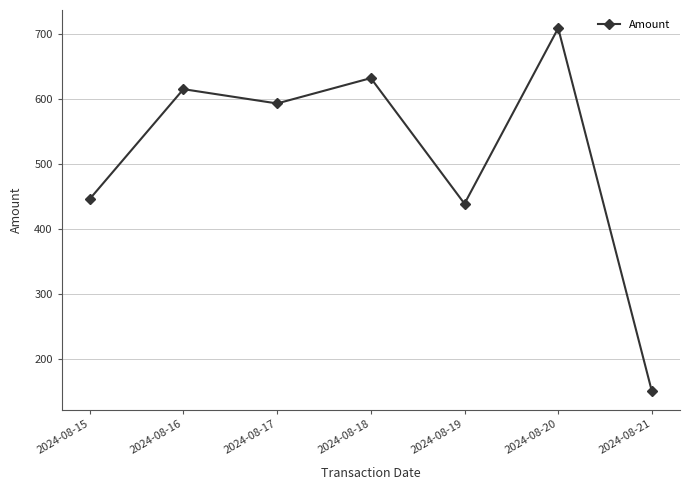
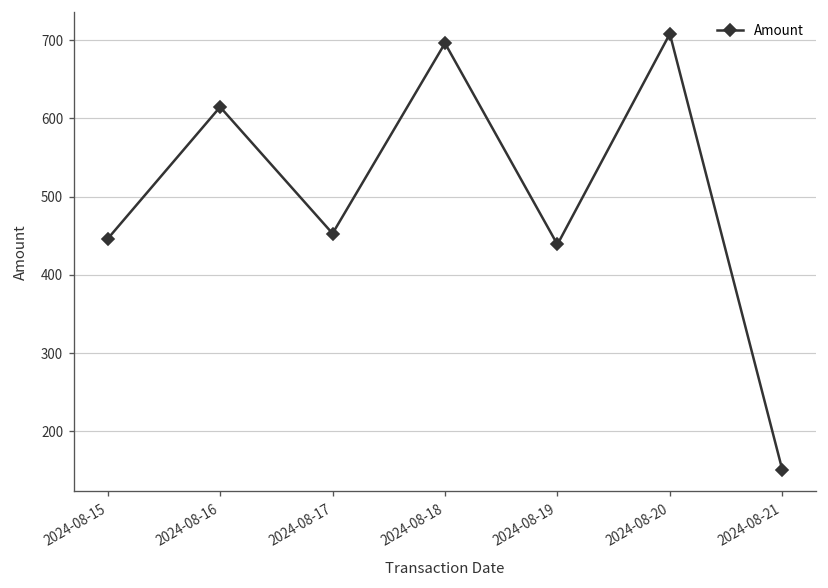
  {
    "2024-08-15": 450,
    "2024-08-16": 610,
-   "2024-08-17": 590,
-   "2024-08-18": 630,
+   "2024-08-17": 450,
+   "2024-08-18": 700,
    "2024-08-19": 440,
    "2024-08-20": 710,
    "2024-08-21": 150
  }
